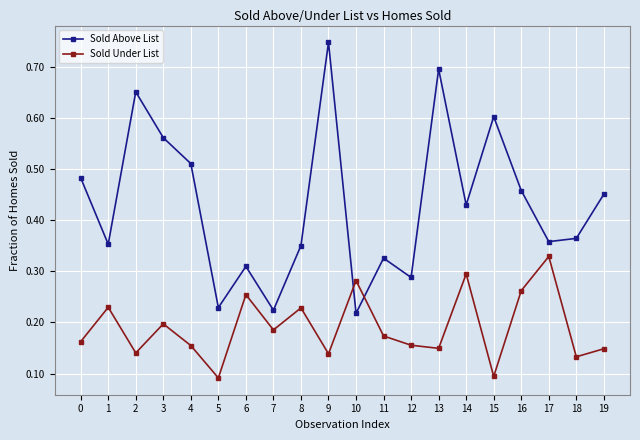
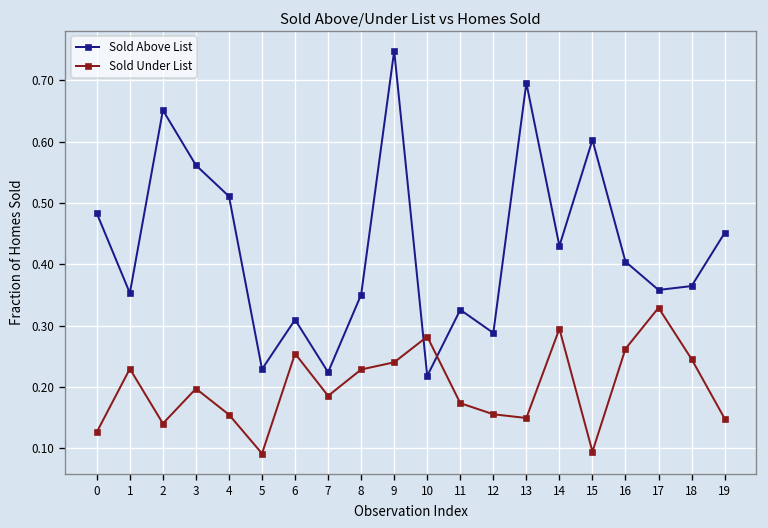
  {
    "Sold Above List": {
      "0": 0.48,
      "1": 0.35,
      "2": 0.65,
      "3": 0.56,
      "4": 0.51,
      "5": 0.23,
      "6": 0.31,
      "7": 0.22,
      "8": 0.35,
      "9": 0.75,
      "10": 0.22,
      "11": 0.33,
      "12": 0.29,
      "13": 0.70,
      "14": 0.43,
      "15": 0.60,
-     "16": 0.46,
+     "16": 0.40,
      "17": 0.36,
      "18": 0.36,
      "19": 0.45
    },
    "Sold Under List": {
-     "0": 0.16,
+     "0": 0.13,
      "1": 0.23,
      "2": 0.14,
      "3": 0.20,
      "4": 0.15,
      "5": 0.09,
      "6": 0.25,
      "7": 0.19,
      "8": 0.23,
-     "9": 0.14,
+     "9": 0.24,
      "10": 0.28,
      "11": 0.17,
      "12": 0.16,
      "13": 0.15,
      "14": 0.29,
      "15": 0.09,
      "16": 0.26,
      "17": 0.33,
-     "18": 0.13,
+     "18": 0.25,
      "19": 0.15
    }
  }
